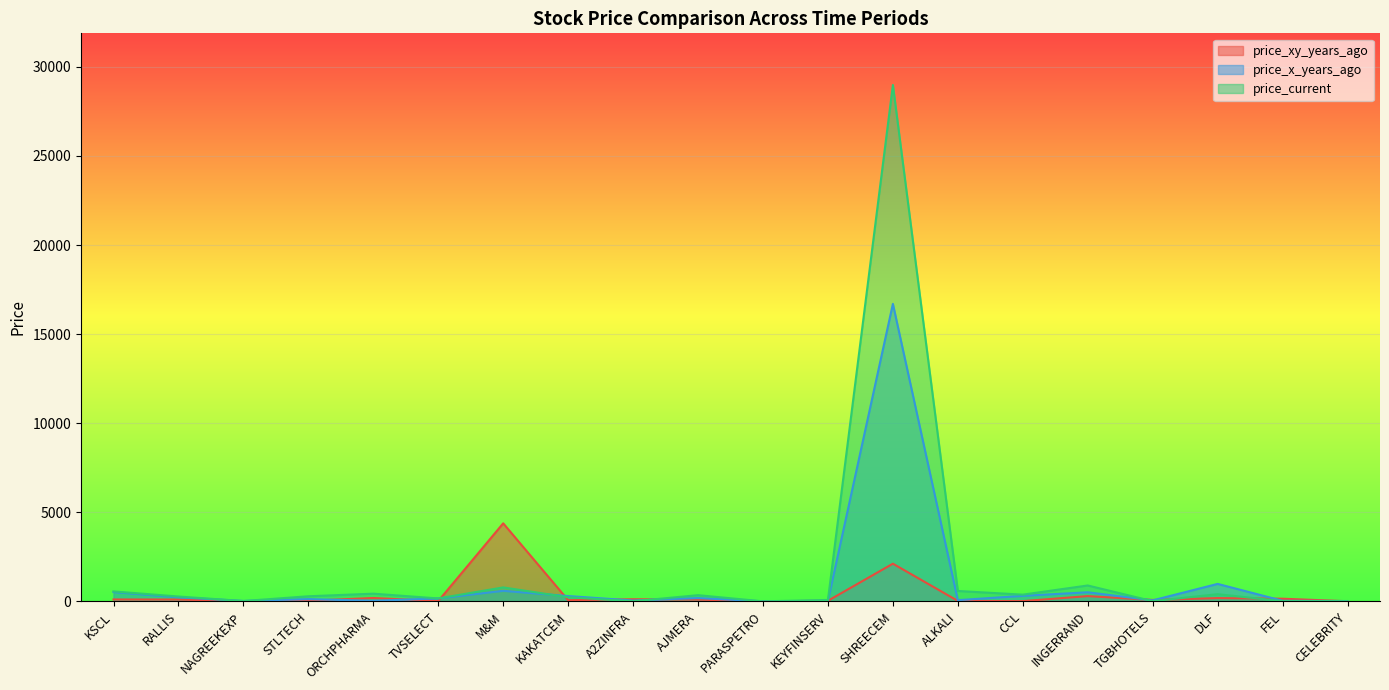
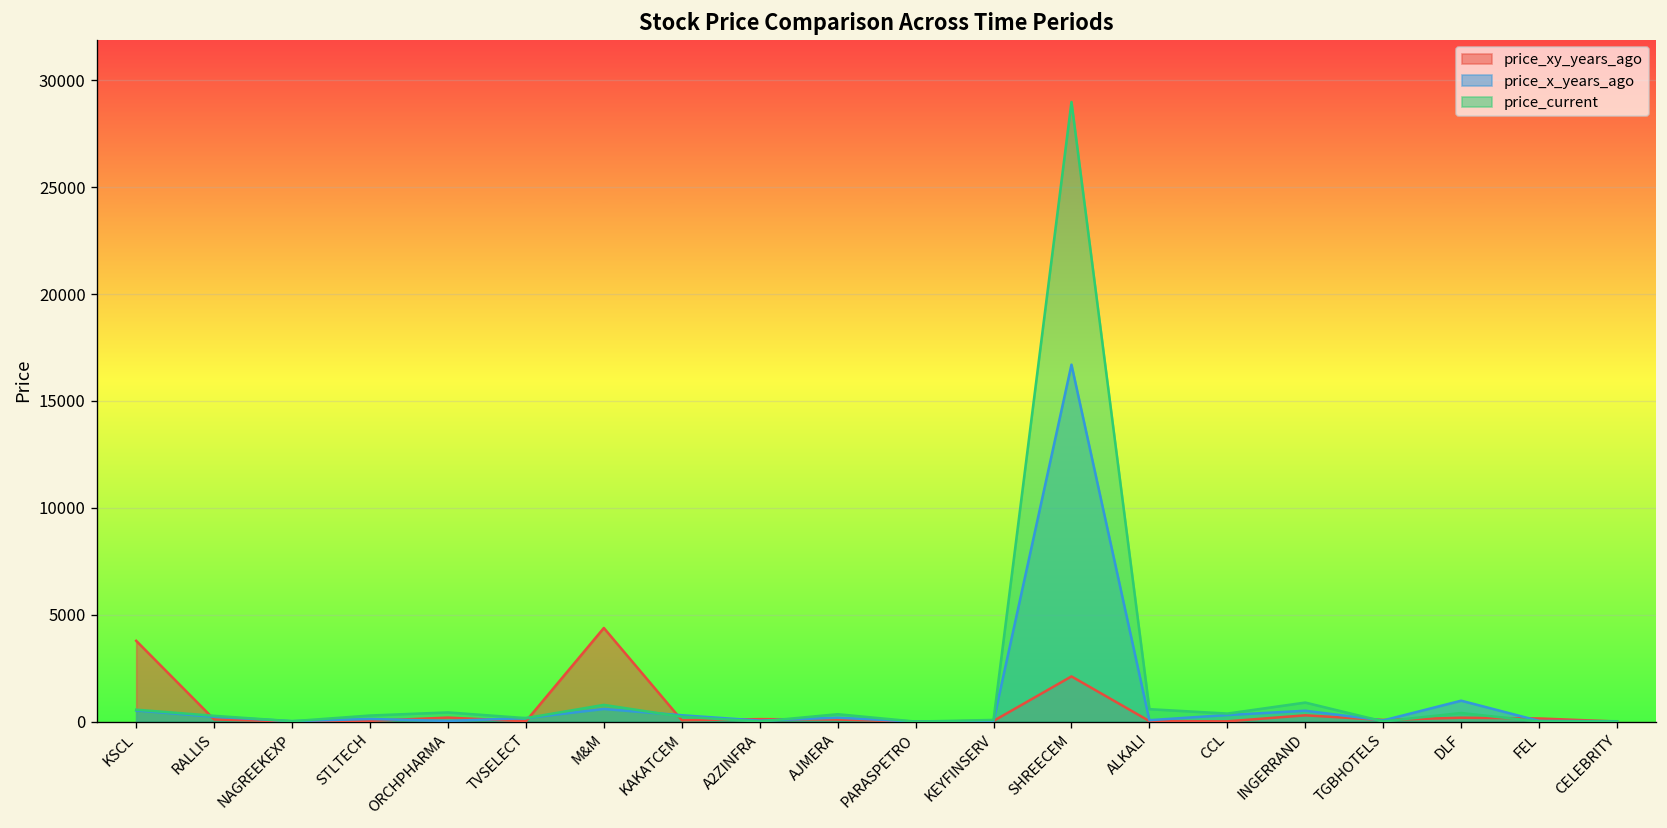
  {
    "price_xy_years_ago": {
-     "KSCL": 100,
+     "KSCL": 3800,
      "ORCHPHARMA": 200,
      "TVSELECT": 0,
      "M&M": 4400,
      "KAKATCEM": 100,
      "SHREECEM": 2100,
      "CCL": 0,
      "INGERRAND": 300,
      "DLF": 200
    },
    "price_x_years_ago": {
      "ORCHPHARMA": 0,
      "M&M": 600,
      "SHREECEM": 16700,
      "INGERRAND": 500,
      "DLF": 1000
    },
    "price_current": {
      "STLTECH": 300,
      "ORCHPHARMA": 400,
      "M&M": 800,
      "AJMERA": 300,
      "SHREECEM": 29000,
      "ALKALI": 600,
      "INGERRAND": 900,
      "DLF": 400
    }
  }
